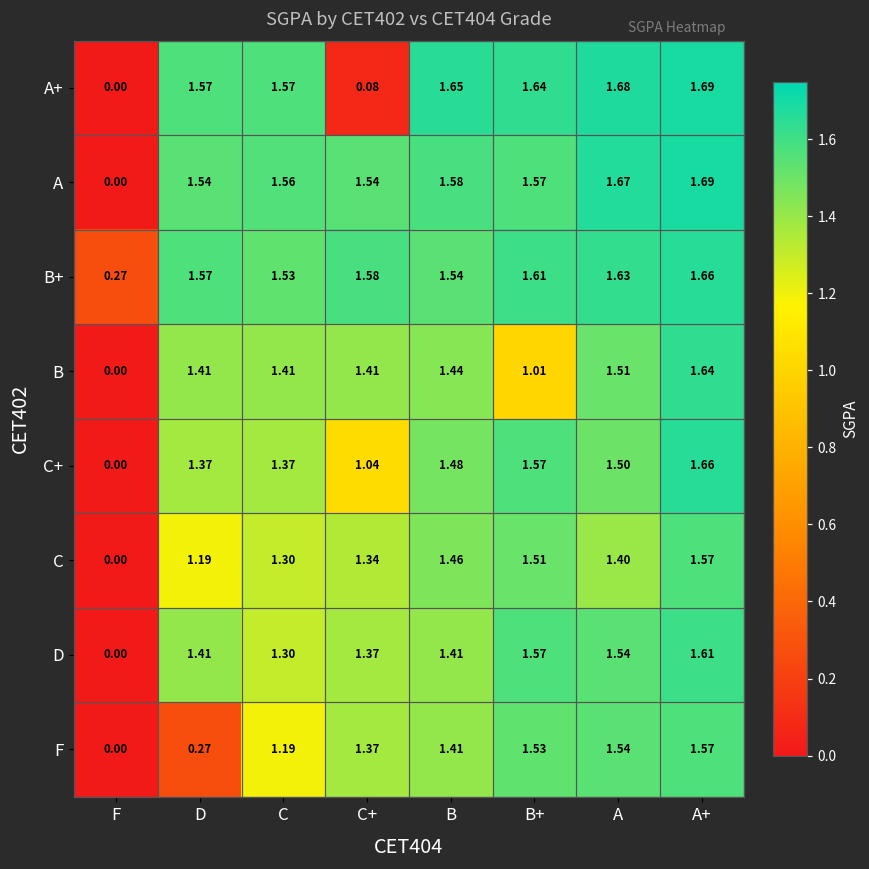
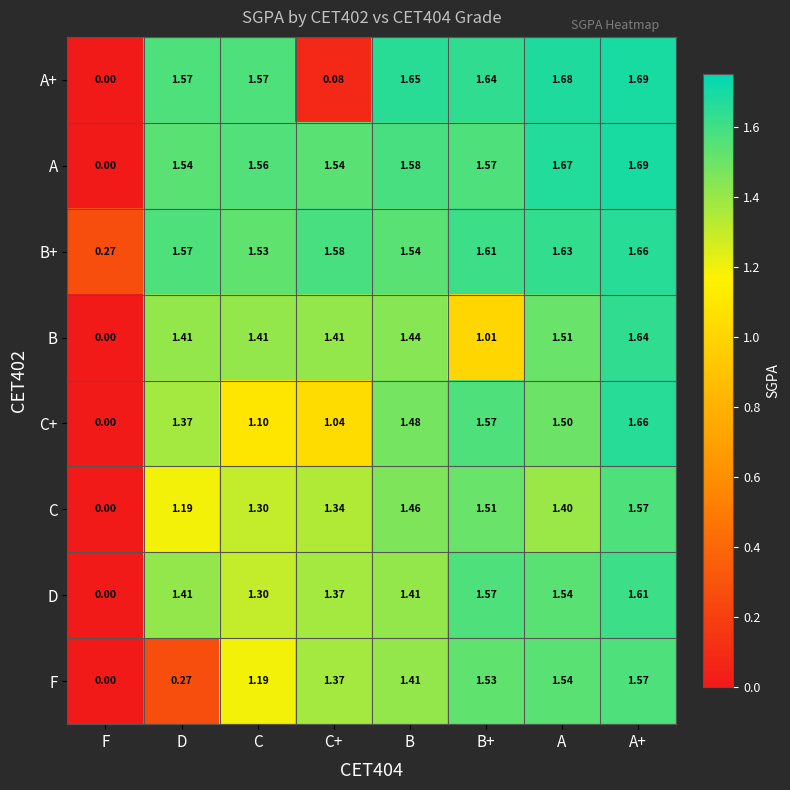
  {
    "A+": {
      "F": 0.00,
      "D": 1.57,
      "C": 1.57,
      "C+": 0.08,
      "B": 1.65,
      "B+": 1.64,
      "A": 1.68,
      "A+": 1.69
    },
    "A": {
      "F": 0.00,
      "D": 1.54,
      "C": 1.56,
      "C+": 1.54,
      "B": 1.58,
      "B+": 1.57,
      "A": 1.67,
      "A+": 1.69
    },
    "B+": {
      "F": 0.27,
      "D": 1.57,
      "C": 1.53,
      "C+": 1.58,
      "B": 1.54,
      "B+": 1.61,
      "A": 1.63,
      "A+": 1.66
    },
    "B": {
      "F": 0.00,
      "D": 1.41,
      "C": 1.41,
      "C+": 1.41,
      "B": 1.44,
      "B+": 1.01,
      "A": 1.51,
      "A+": 1.64
    },
    "C+": {
      "F": 0.00,
      "D": 1.37,
-     "C": 1.37,
+     "C": 1.10,
      "C+": 1.04,
      "B": 1.48,
      "B+": 1.57,
      "A": 1.50,
      "A+": 1.66
    },
    "C": {
      "F": 0.00,
      "D": 1.19,
      "C": 1.30,
      "C+": 1.34,
      "B": 1.46,
      "B+": 1.51,
      "A": 1.40,
      "A+": 1.57
    },
    "D": {
      "F": 0.00,
      "D": 1.41,
      "C": 1.30,
      "C+": 1.37,
      "B": 1.41,
      "B+": 1.57,
      "A": 1.54,
      "A+": 1.61
    },
    "F": {
      "F": 0.00,
      "D": 0.27,
      "C": 1.19,
      "C+": 1.37,
      "B": 1.41,
      "B+": 1.53,
      "A": 1.54,
      "A+": 1.57
    }
  }
